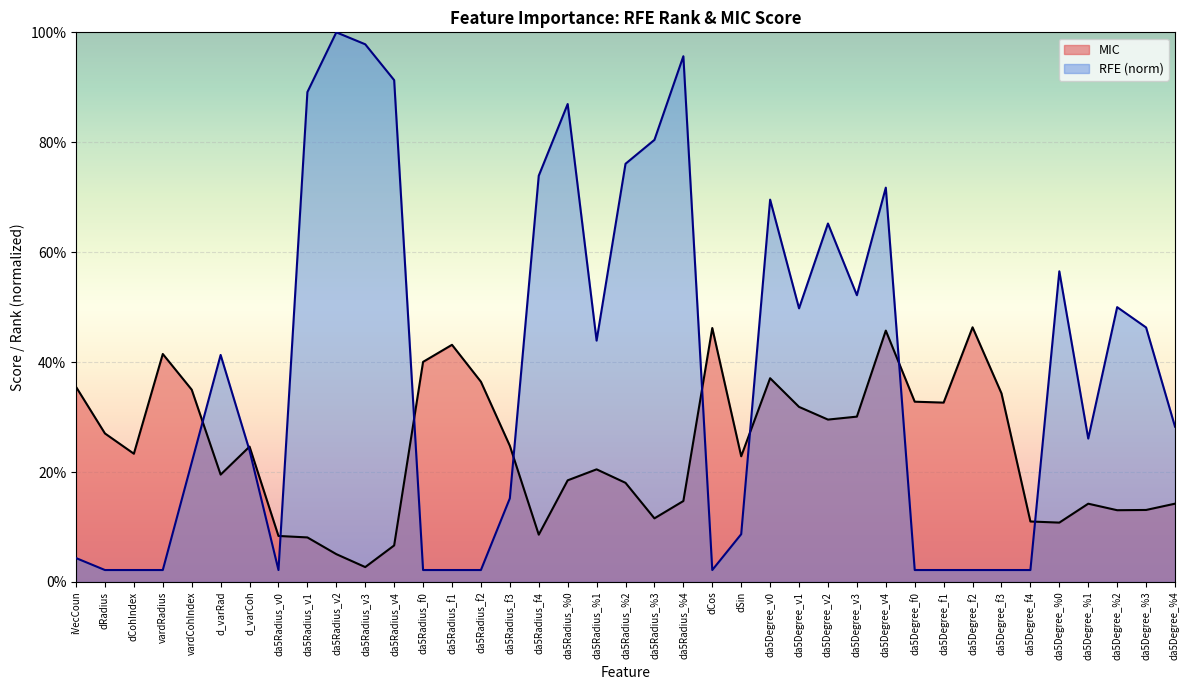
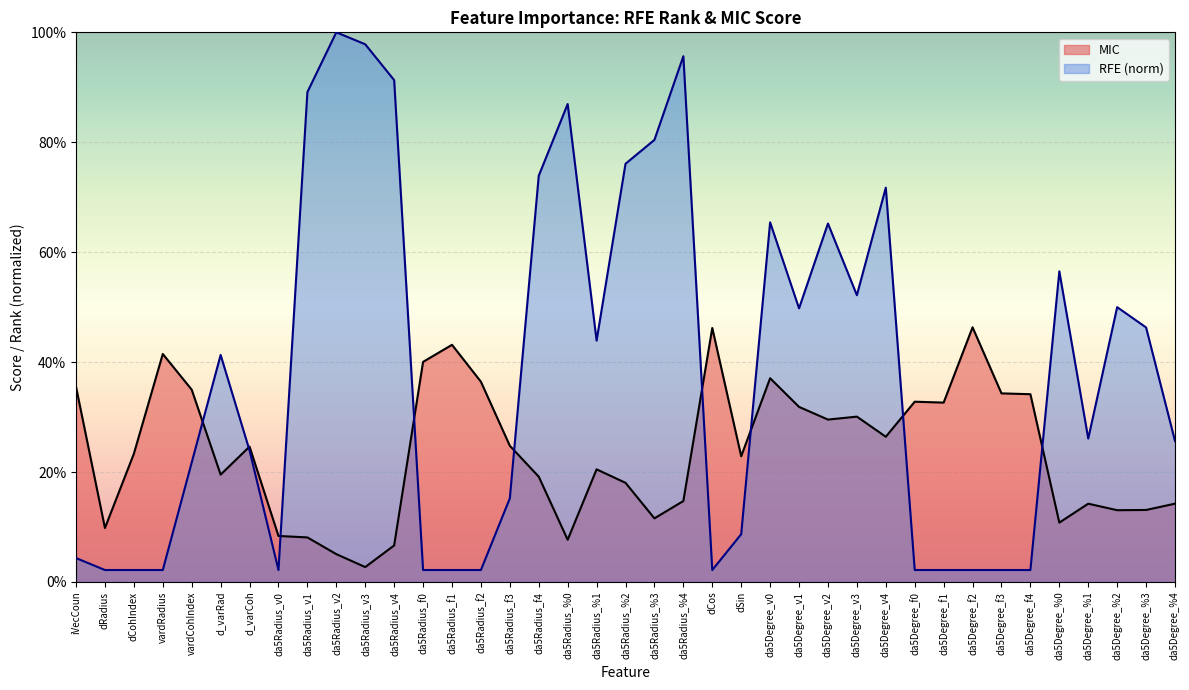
  {
    "MIC": {
      "iVecCoun": "35%",
-     "dRadius": "27%",
+     "dRadius": "10%",
      "dCohIndex": "23%",
      "vardRadius": "41%",
      "vardCohIndex": "35%",
      "d_varRad": "20%",
      "d_varCoh": "25%",
      "da5Radius_v0": "8%",
      "da5Radius_v1": "8%",
      "da5Radius_v2": "5%",
      "da5Radius_v3": "3%",
      "da5Radius_v4": "7%",
      "da5Radius_f0": "40%",
      "da5Radius_f1": "43%",
      "da5Radius_f2": "36%",
      "da5Radius_f3": "25%",
-     "da5Radius_f4": "9%",
-     "da5Radius_%0": "18%",
+     "da5Radius_f4": "19%",
+     "da5Radius_%0": "8%",
      "da5Radius_%1": "20%",
      "da5Radius_%2": "18%",
      "da5Radius_%3": "12%",
      "da5Radius_%4": "15%",
      "dCos": "46%",
      "dSin": "23%",
      "da5Degree_v0": "37%",
      "da5Degree_v1": "32%",
      "da5Degree_v2": "30%",
      "da5Degree_v3": "30%",
-     "da5Degree_v4": "46%",
+     "da5Degree_v4": "26%",
      "da5Degree_f0": "33%",
      "da5Degree_f1": "33%",
      "da5Degree_f2": "46%",
      "da5Degree_f3": "34%",
-     "da5Degree_f4": "11%",
+     "da5Degree_f4": "34%",
      "da5Degree_%0": "11%",
      "da5Degree_%1": "14%",
      "da5Degree_%2": "13%",
      "da5Degree_%3": "13%",
      "da5Degree_%4": "14%"
    },
    "RFE (norm)": {
      "iVecCoun": "4%",
      "dRadius": "2%",
      "dCohIndex": "2%",
      "vardRadius": "2%",
      "vardCohIndex": "22%",
      "d_varRad": "41%",
      "d_varCoh": "24%",
      "da5Radius_v0": "2%",
      "da5Radius_v1": "89%",
      "da5Radius_v2": "100%",
      "da5Radius_v3": "98%",
      "da5Radius_v4": "91%",
      "da5Radius_f0": "2%",
      "da5Radius_f1": "2%",
      "da5Radius_f2": "2%",
      "da5Radius_f3": "15%",
      "da5Radius_f4": "74%",
      "da5Radius_%0": "87%",
      "da5Radius_%1": "44%",
      "da5Radius_%2": "76%",
      "da5Radius_%3": "80%",
      "da5Radius_%4": "96%",
      "dCos": "2%",
      "dSin": "9%",
-     "da5Degree_v0": "70%",
+     "da5Degree_v0": "65%",
      "da5Degree_v1": "50%",
      "da5Degree_v2": "65%",
      "da5Degree_v3": "52%",
      "da5Degree_v4": "72%",
      "da5Degree_f0": "2%",
      "da5Degree_f1": "2%",
      "da5Degree_f2": "2%",
      "da5Degree_f3": "2%",
      "da5Degree_f4": "2%",
      "da5Degree_%0": "57%",
      "da5Degree_%1": "26%",
      "da5Degree_%2": "50%",
      "da5Degree_%3": "46%",
-     "da5Degree_%4": "28%"
+     "da5Degree_%4": "26%"
    }
  }
